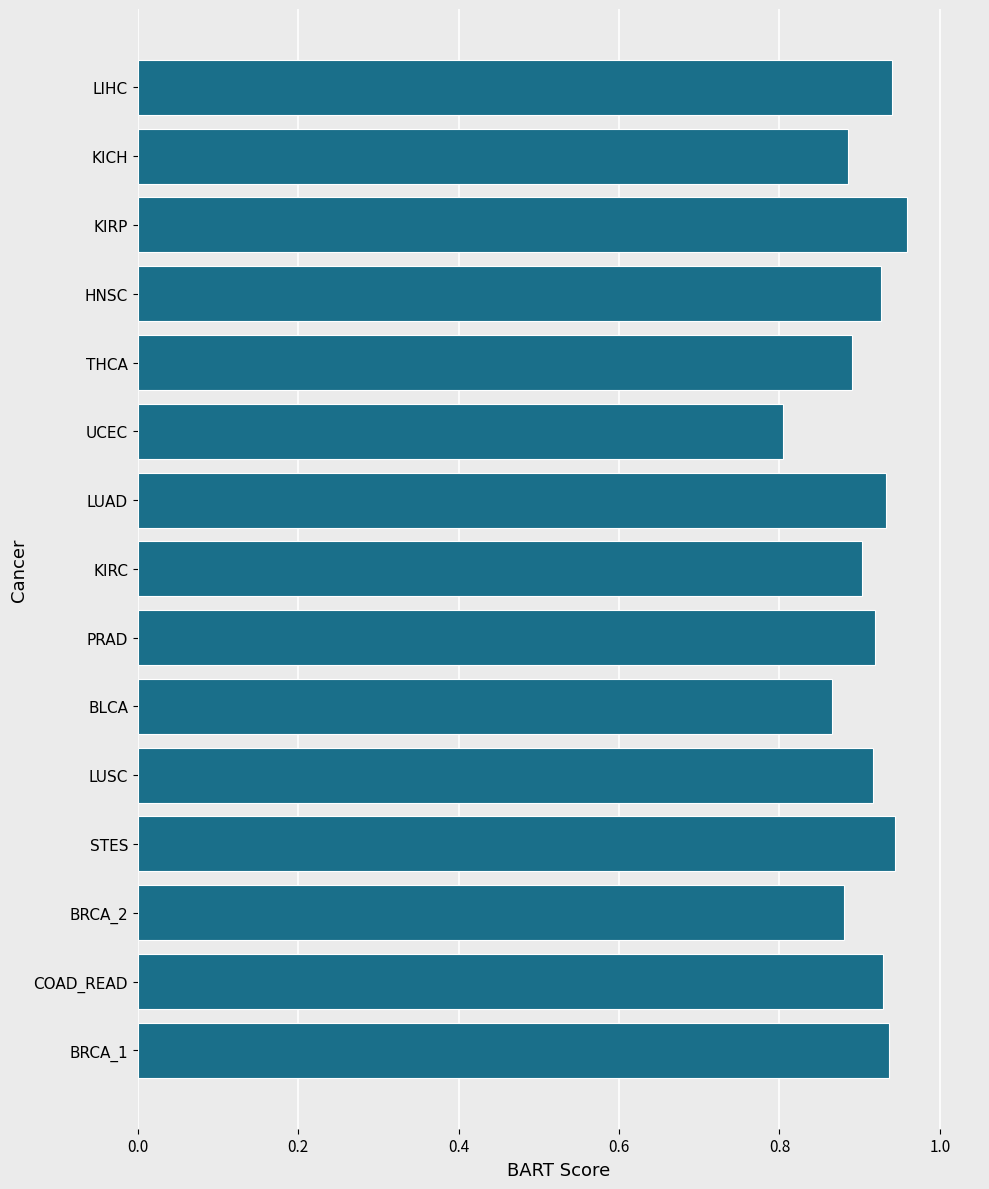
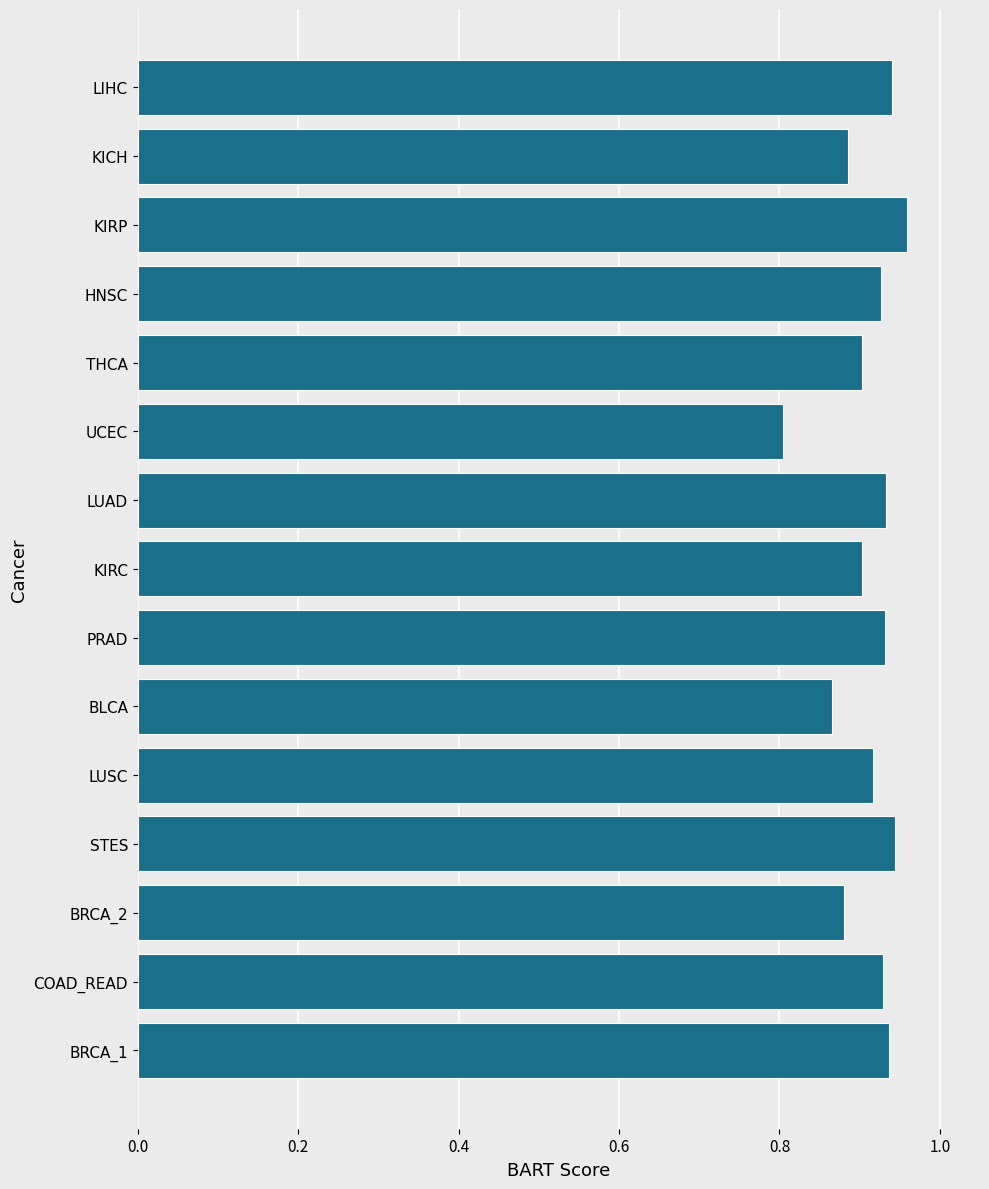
  {
    "LIHC": 0.94,
    "KICH": 0.89,
    "KIRP": 0.96,
    "HNSC": 0.93,
-   "THCA": 0.89,
+   "THCA": 0.90,
    "UCEC": 0.80,
    "LUAD": 0.93,
    "KIRC": 0.90,
-   "PRAD": 0.92,
+   "PRAD": 0.93,
    "BLCA": 0.87,
    "LUSC": 0.92,
    "STES": 0.94,
    "BRCA_2": 0.88,
    "COAD_READ": 0.93,
    "BRCA_1": 0.94
  }
